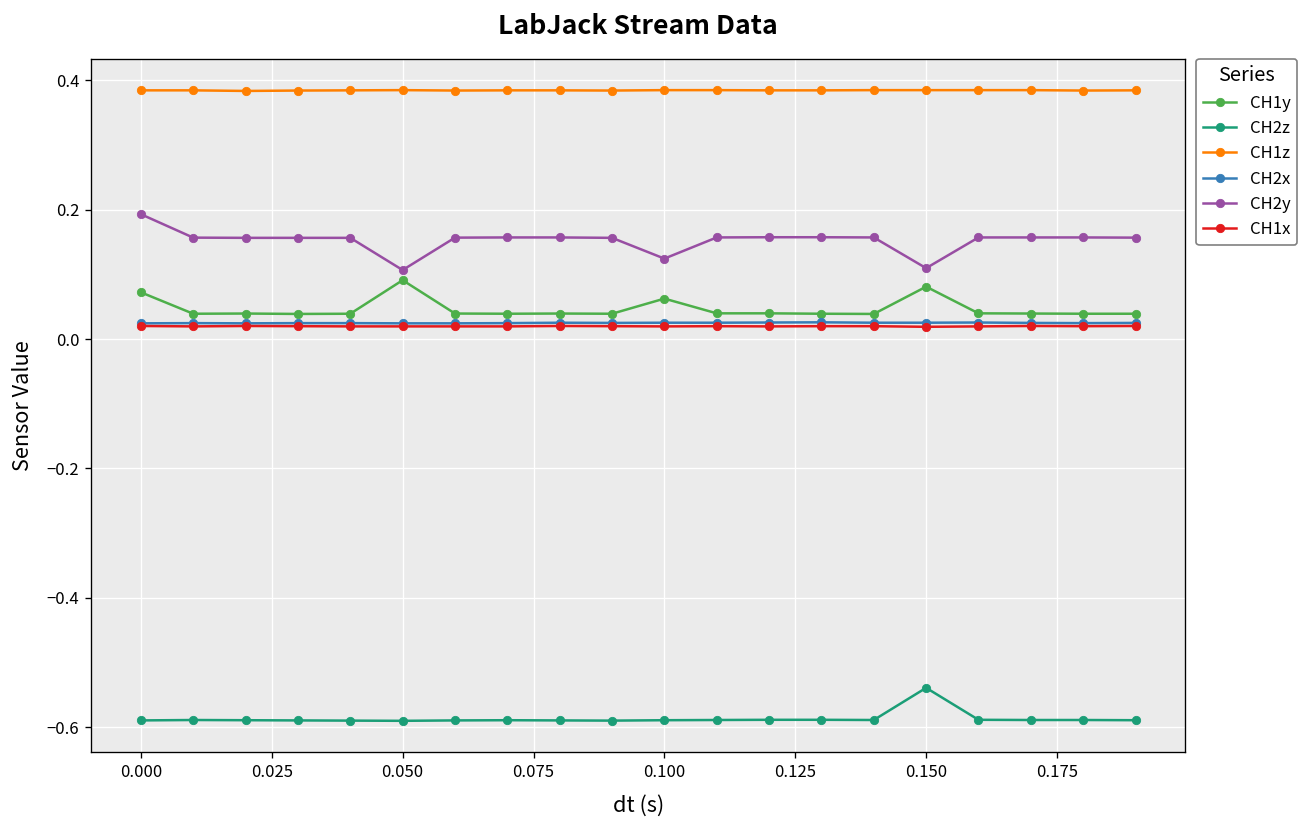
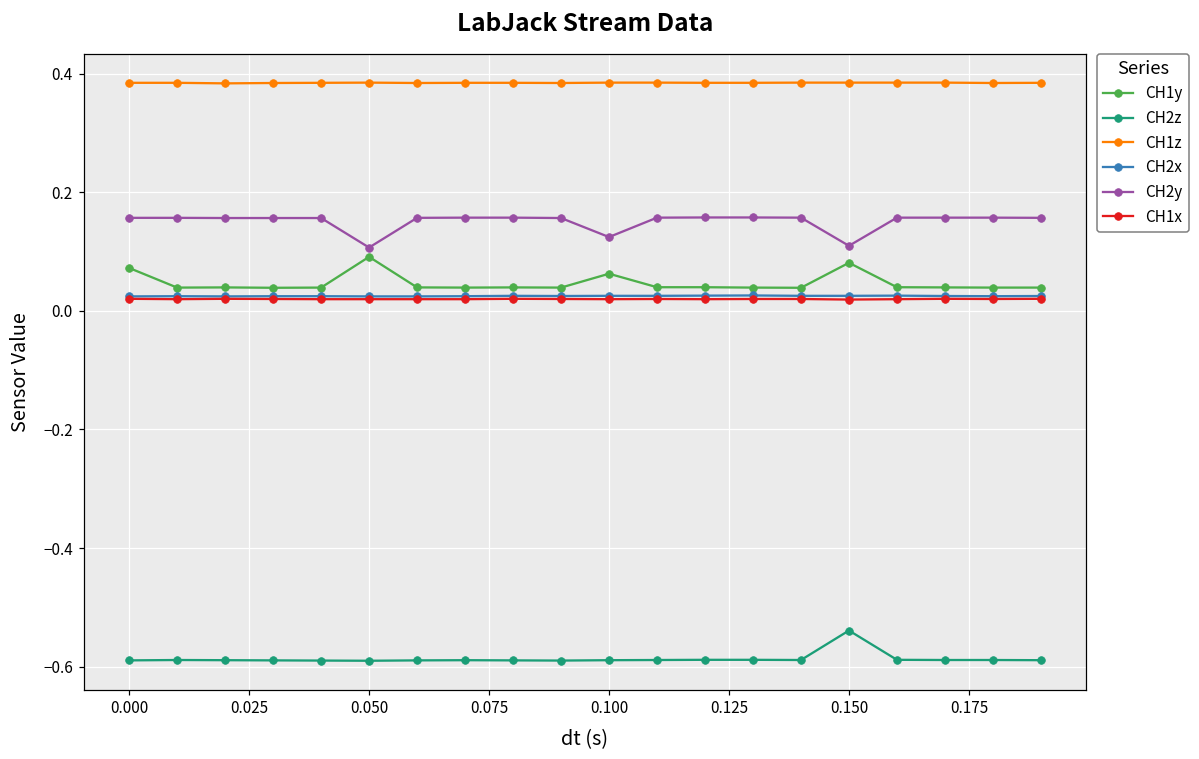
  {
    "CH1y": {
      "0.000": 0.07,
      "0.050": 0.09,
      "0.100": 0.06,
      "0.150": 0.08
    },
    "CH2z": {
      "0.000": -0.59,
      "0.050": -0.59,
      "0.100": -0.59,
      "0.150": -0.54
    },
    "CH1z": {
      "0.000": 0.38,
      "0.050": 0.38,
      "0.100": 0.38,
      "0.150": 0.38
    },
    "CH2x": {
      "0.050": 0.02,
      "0.100": 0.03,
      "0.150": 0.03
    },
    "CH2y": {
-     "0.000": 0.19,
+     "0.000": 0.16,
      "0.050": 0.11,
      "0.100": 0.12,
      "0.150": 0.11
    },
    "CH1x": {
      "0.050": 0.02,
      "0.100": 0.02,
      "0.150": 0.02
    }
  }
